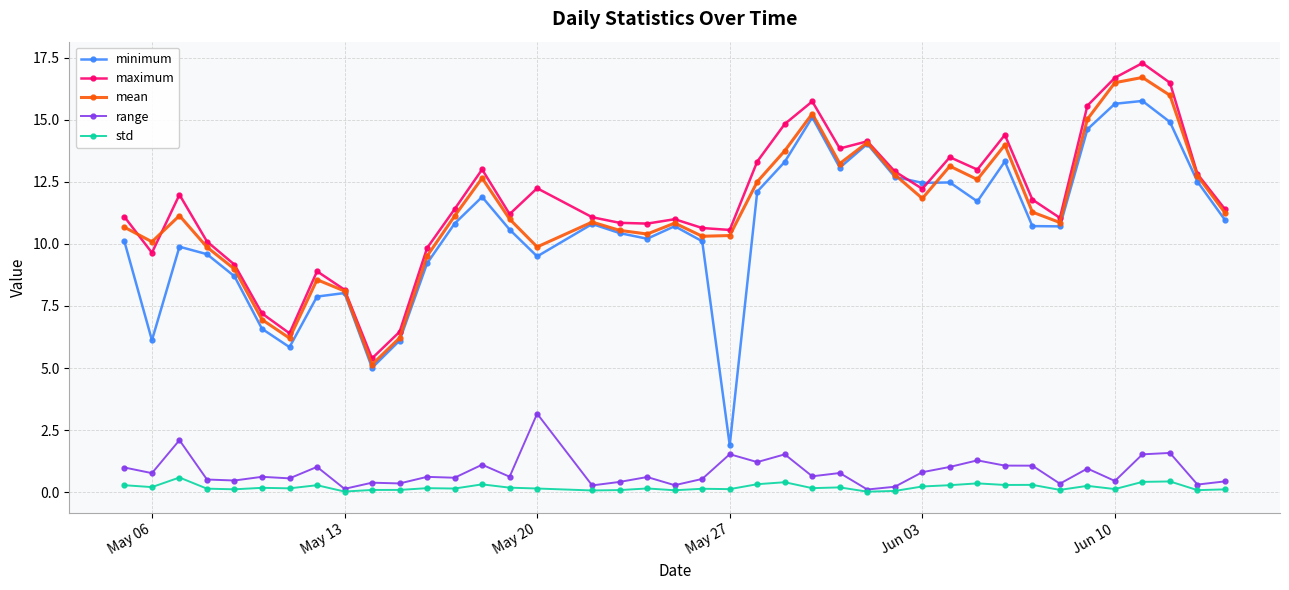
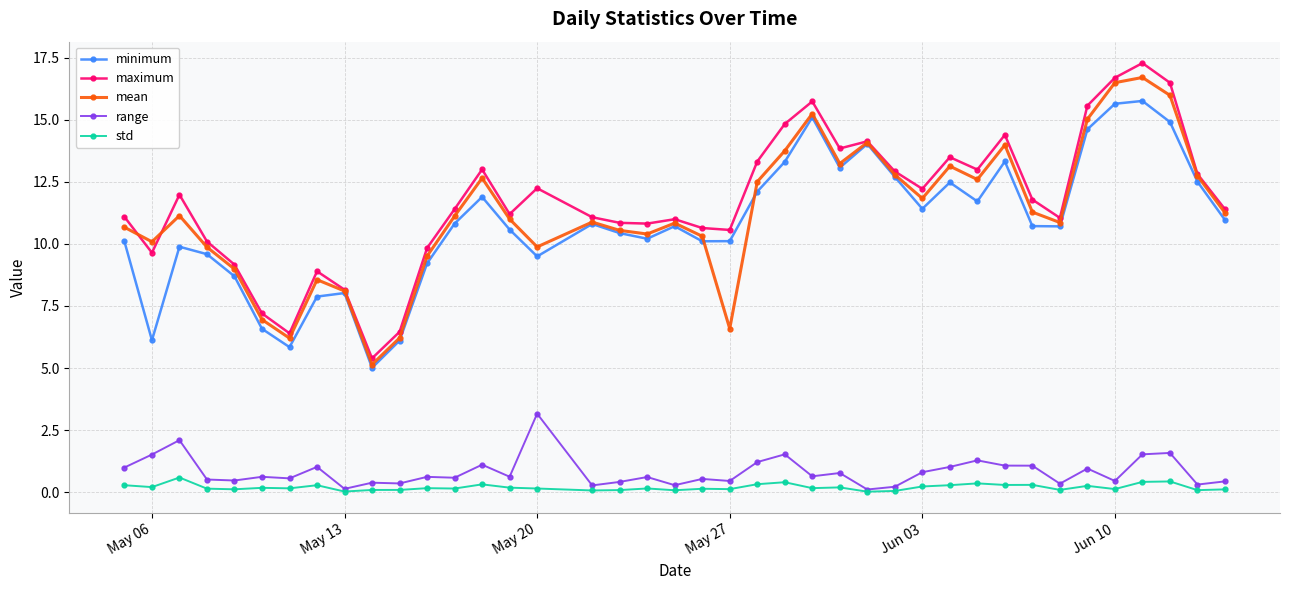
  {
    "minimum": {
      "May 06": 6.1,
      "May 20": 9.5,
-     "May 27": 1.9,
-     "Jun 03": 12.5,
+     "May 27": 10.1,
+     "Jun 03": 11.4,
      "Jun 10": 15.6
    },
    "maximum": {
      "May 06": 9.6,
      "May 20": 12.2,
      "May 27": 10.6,
      "Jun 03": 12.2,
      "Jun 10": 16.7
    },
    "mean": {
      "May 06": 10.1,
      "May 20": 9.9,
-     "May 27": 10.3,
+     "May 27": 6.6,
      "Jun 03": 11.8,
      "Jun 10": 16.5
    },
    "range": {
-     "May 06": 0.8,
+     "May 06": 1.5,
      "May 13": 0.1,
      "May 20": 3.2,
-     "May 27": 1.5,
+     "May 27": 0.5,
      "Jun 03": 0.8,
      "Jun 10": 0.5
    },
    "std": {
      "May 06": 0.2,
      "May 13": 0.0,
      "May 20": 0.1,
      "May 27": 0.1,
      "Jun 03": 0.2,
      "Jun 10": 0.1
    }
  }
